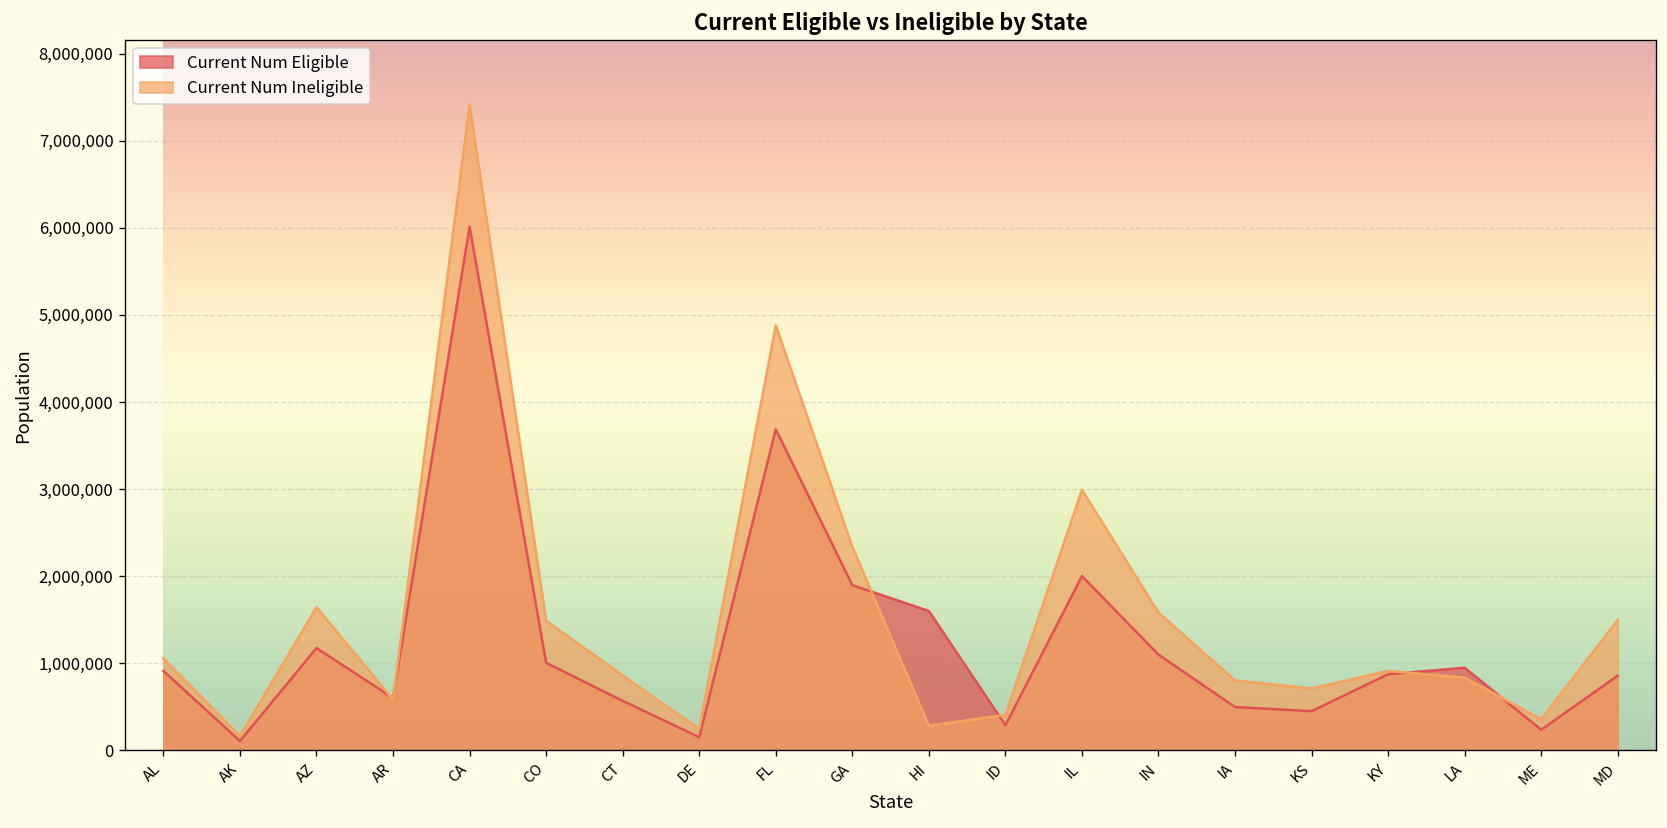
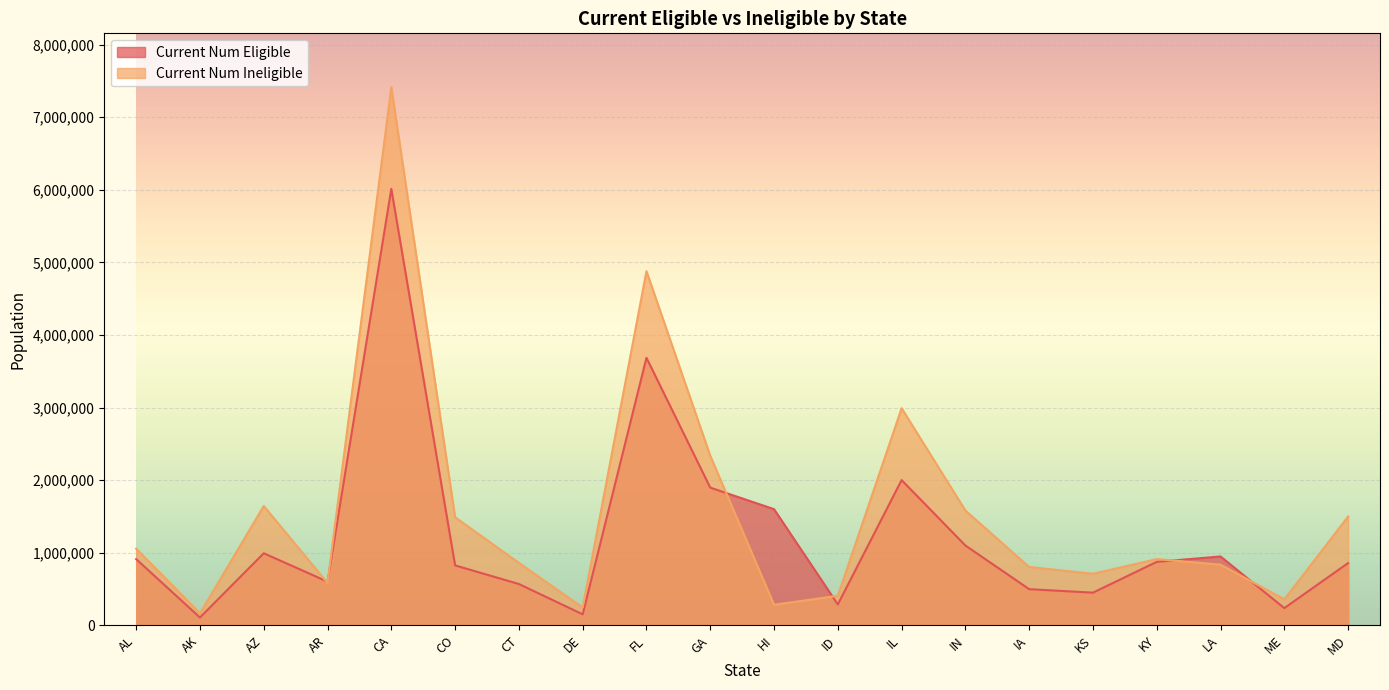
  {
    "Current Num Eligible": {
      "AL": "900,000",
      "AK": "100,000",
-     "AZ": "1,200,000",
+     "AZ": "1,000,000",
      "CA": "6,000,000",
-     "CO": "1,000,000",
+     "CO": "800,000",
      "CT": "600,000",
      "DE": "200,000",
      "FL": "3,700,000",
      "GA": "1,900,000",
      "HI": "1,600,000",
      "ID": "300,000",
      "IL": "2,000,000",
      "IN": "1,100,000",
      "IA": "500,000",
      "KS": "400,000",
      "KY": "900,000",
      "LA": "900,000",
      "ME": "200,000",
      "MD": "900,000"
    },
    "Current Num Ineligible": {
      "AL": "1,100,000",
      "AK": "200,000",
      "AZ": "1,600,000",
      "CA": "7,400,000",
      "CO": "1,500,000",
      "CT": "900,000",
      "DE": "200,000",
      "FL": "4,900,000",
      "GA": "2,300,000",
      "HI": "300,000",
      "ID": "400,000",
      "IL": "3,000,000",
      "IN": "1,600,000",
      "IA": "800,000",
      "KS": "700,000",
      "KY": "900,000",
      "LA": "800,000",
      "ME": "400,000",
      "MD": "1,500,000"
    }
  }
